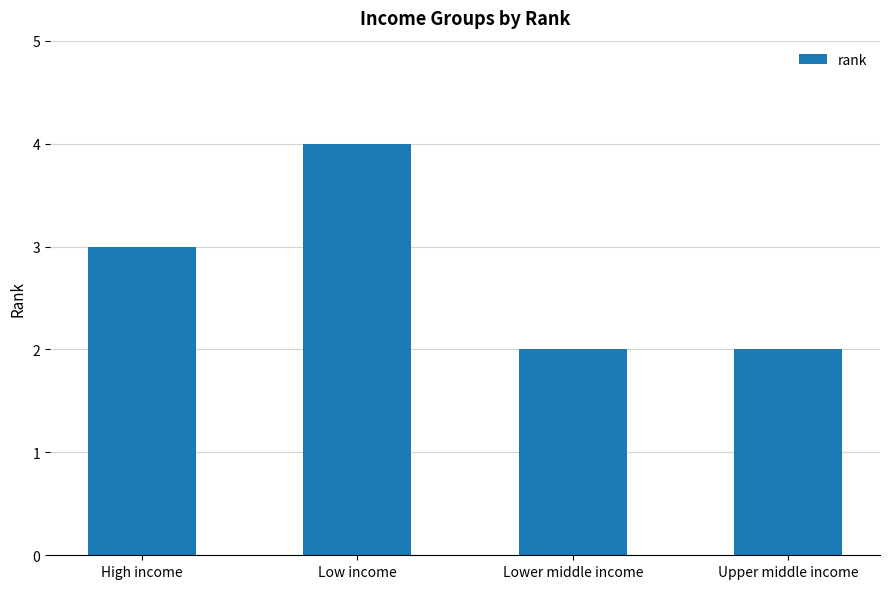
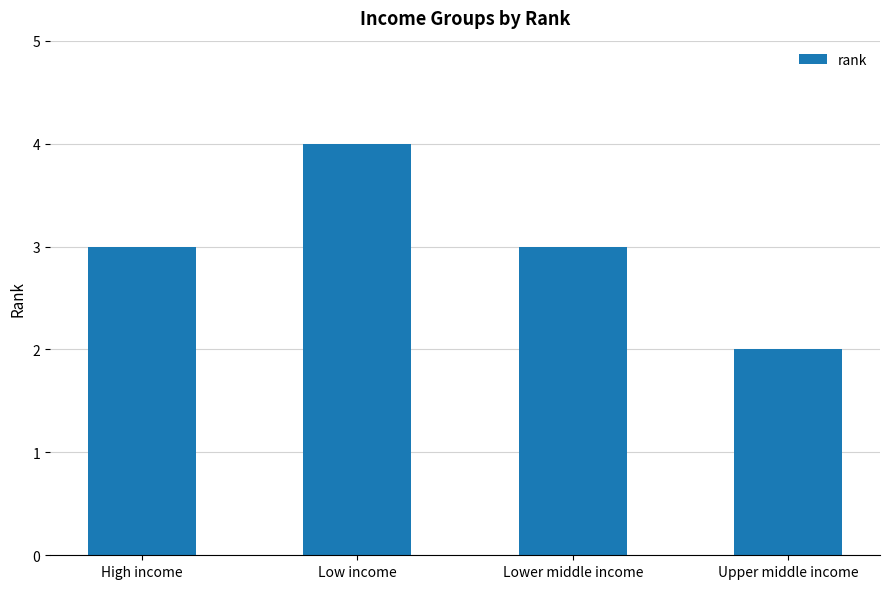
  {
    "High income": 3,
    "Low income": 4,
-   "Lower middle income": 2,
+   "Lower middle income": 3,
    "Upper middle income": 2
  }
